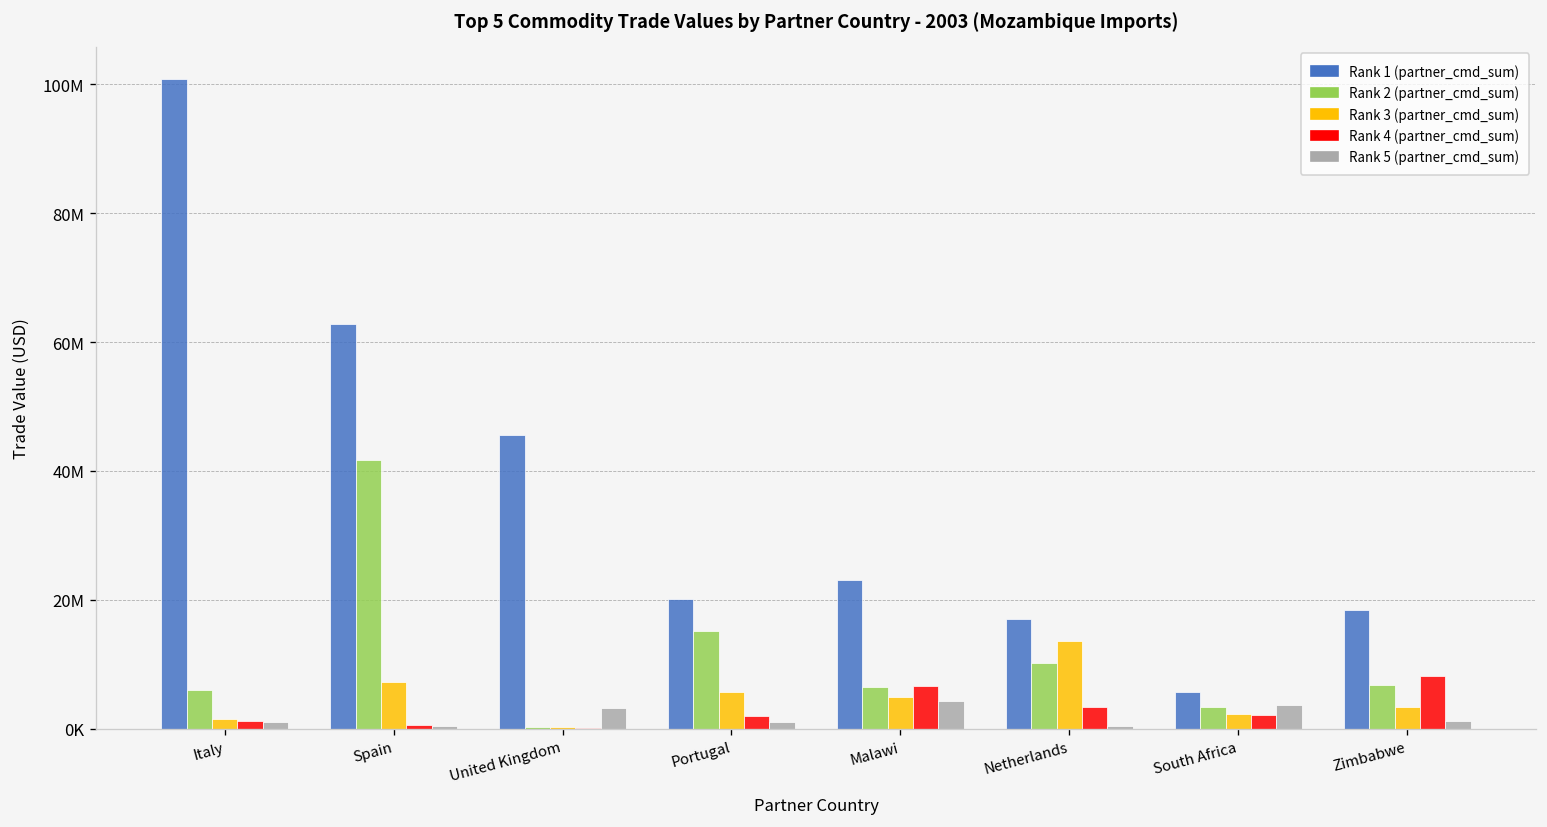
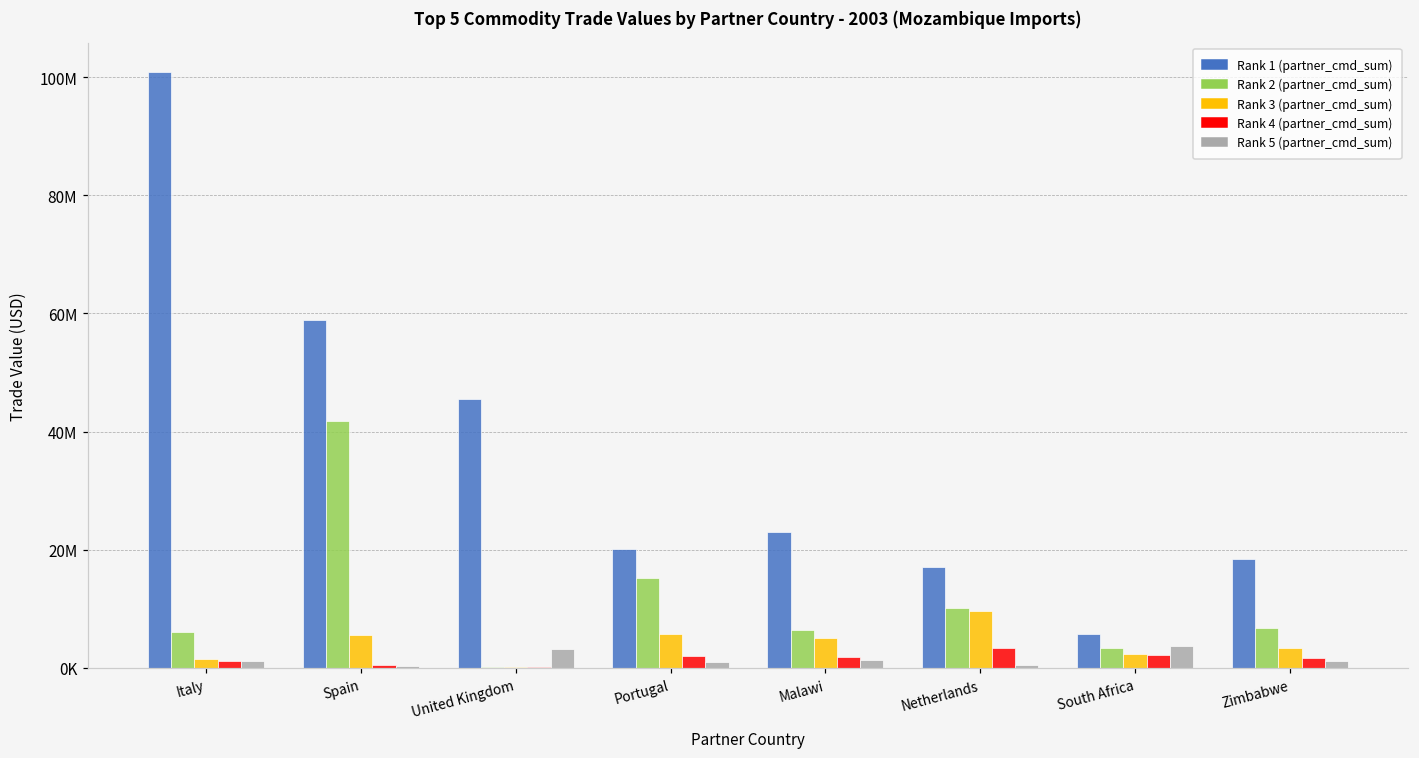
  {
    "Rank 1 (partner_cmd_sum)": {
      "Italy": 101000000,
-     "Spain": 63000000,
+     "Spain": 59000000,
      "United Kingdom": 46000000,
      "Portugal": 20000000,
      "Malawi": 23000000,
      "Netherlands": 17000000,
      "South Africa": 6000000,
      "Zimbabwe": 18000000
    },
    "Rank 2 (partner_cmd_sum)": {
      "Italy": 6000000,
      "Spain": 42000000,
      "Portugal": 15000000,
      "Malawi": 6000000,
      "Netherlands": 10000000,
      "South Africa": 3000000,
      "Zimbabwe": 7000000
    },
    "Rank 3 (partner_cmd_sum)": {
      "Italy": 1000000,
-     "Spain": 7000000,
+     "Spain": 6000000,
      "Portugal": 6000000,
      "Malawi": 5000000,
-     "Netherlands": 14000000,
+     "Netherlands": 10000000,
      "South Africa": 2000000,
      "Zimbabwe": 3000000
    },
    "Rank 4 (partner_cmd_sum)": {
      "Italy": 1000000,
      "Spain": 1000000,
      "Portugal": 2000000,
-     "Malawi": 7000000,
+     "Malawi": 2000000,
      "Netherlands": 3000000,
      "South Africa": 2000000,
-     "Zimbabwe": 8000000
+     "Zimbabwe": 2000000
    },
    "Rank 5 (partner_cmd_sum)": {
      "Italy": 1000000,
      "United Kingdom": 3000000,
      "Portugal": 1000000,
-     "Malawi": 4000000,
+     "Malawi": 1000000,
      "South Africa": 4000000,
      "Zimbabwe": 1000000
    }
  }
